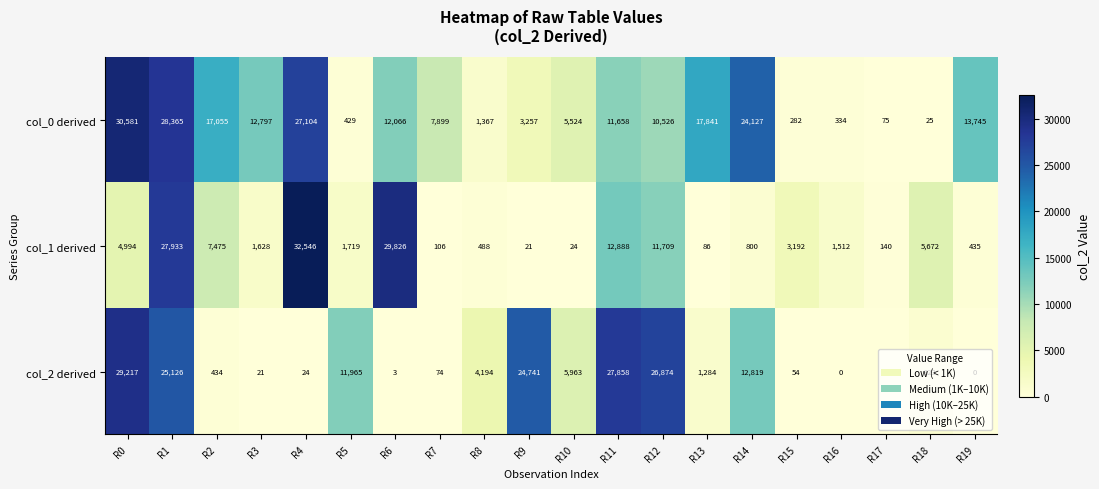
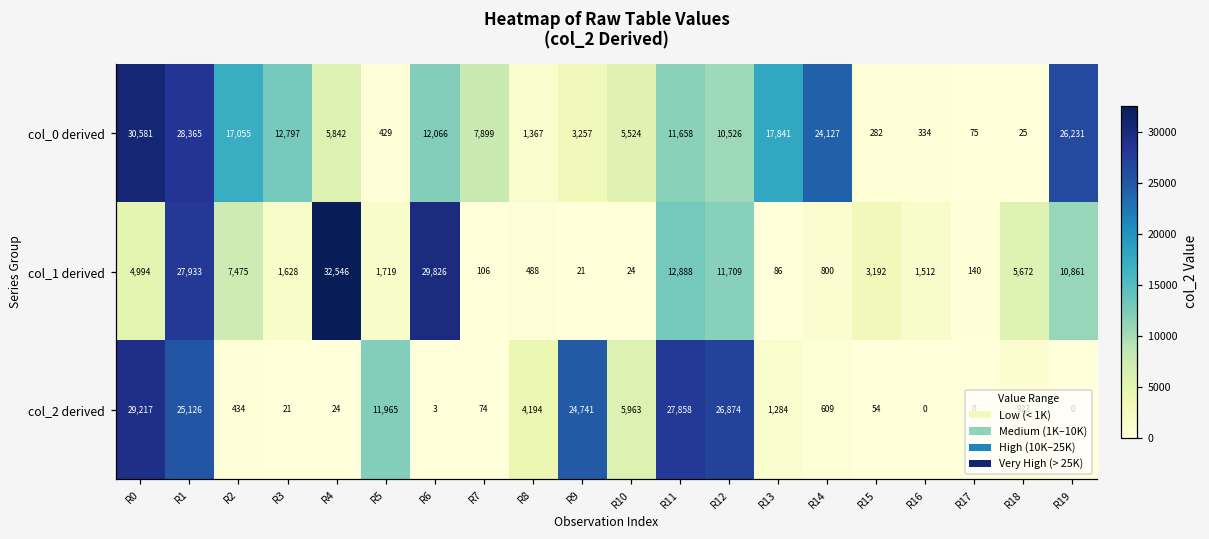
  {
    "col_0 derived": {
      "R0": "30,581",
      "R1": "28,365",
      "R2": "17,055",
      "R3": "12,797",
-     "R4": "27,104",
+     "R4": "5,842",
      "R5": "429",
      "R6": "12,066",
      "R7": "7,899",
      "R8": "1,367",
      "R9": "3,257",
      "R10": "5,524",
      "R11": "11,658",
      "R12": "10,526",
      "R13": "17,841",
      "R14": "24,127",
      "R15": "282",
      "R16": "334",
      "R17": "75",
      "R18": "25",
-     "R19": "13,745"
+     "R19": "26,231"
    },
    "col_1 derived": {
      "R0": "4,994",
      "R1": "27,933",
      "R2": "7,475",
      "R3": "1,628",
      "R4": "32,546",
      "R5": "1,719",
      "R6": "29,826",
      "R7": "106",
      "R8": "488",
      "R9": "21",
      "R10": "24",
      "R11": "12,888",
      "R12": "11,709",
      "R13": "86",
      "R14": "800",
      "R15": "3,192",
      "R16": "1,512",
      "R17": "140",
      "R18": "5,672",
-     "R19": "435"
+     "R19": "10,861"
    },
    "col_2 derived": {
      "R0": "29,217",
      "R1": "25,126",
      "R2": "434",
      "R3": "21",
      "R4": "24",
      "R5": "11,965",
      "R6": "3",
      "R7": "74",
      "R8": "4,194",
      "R9": "24,741",
      "R10": "5,963",
      "R11": "27,858",
      "R12": "26,874",
      "R13": "1,284",
-     "R14": "12,819",
+     "R14": "609",
      "R15": "54",
      "R16": "0"
    }
  }
